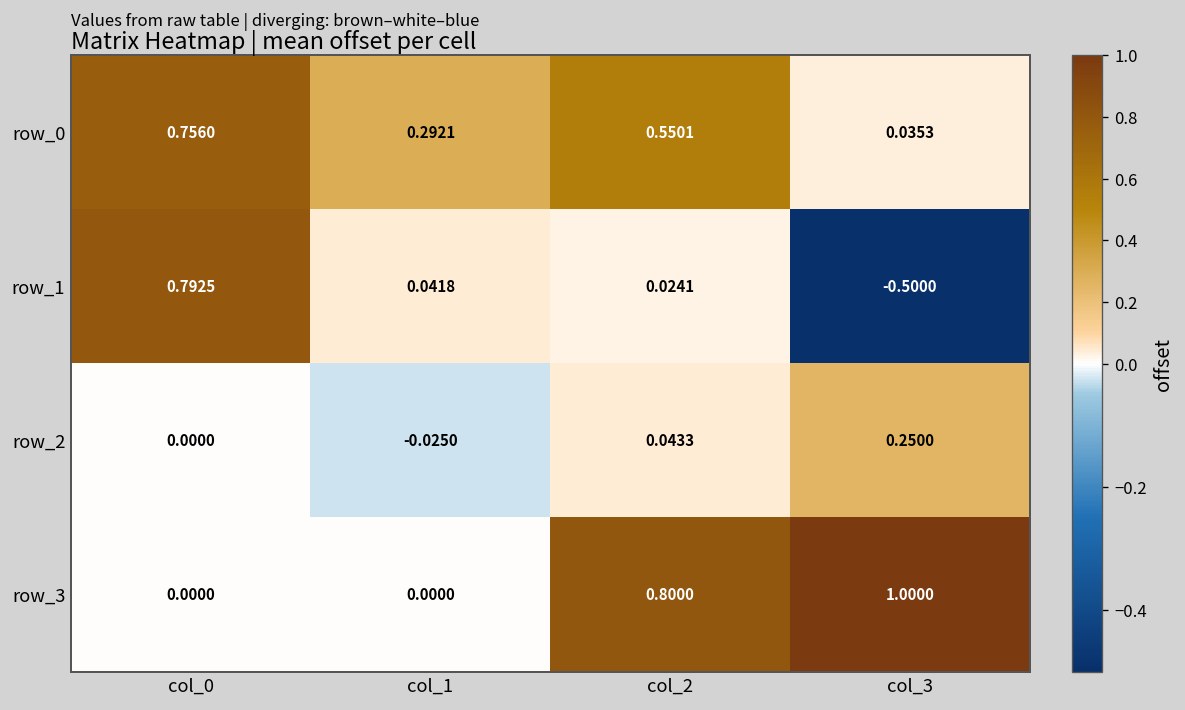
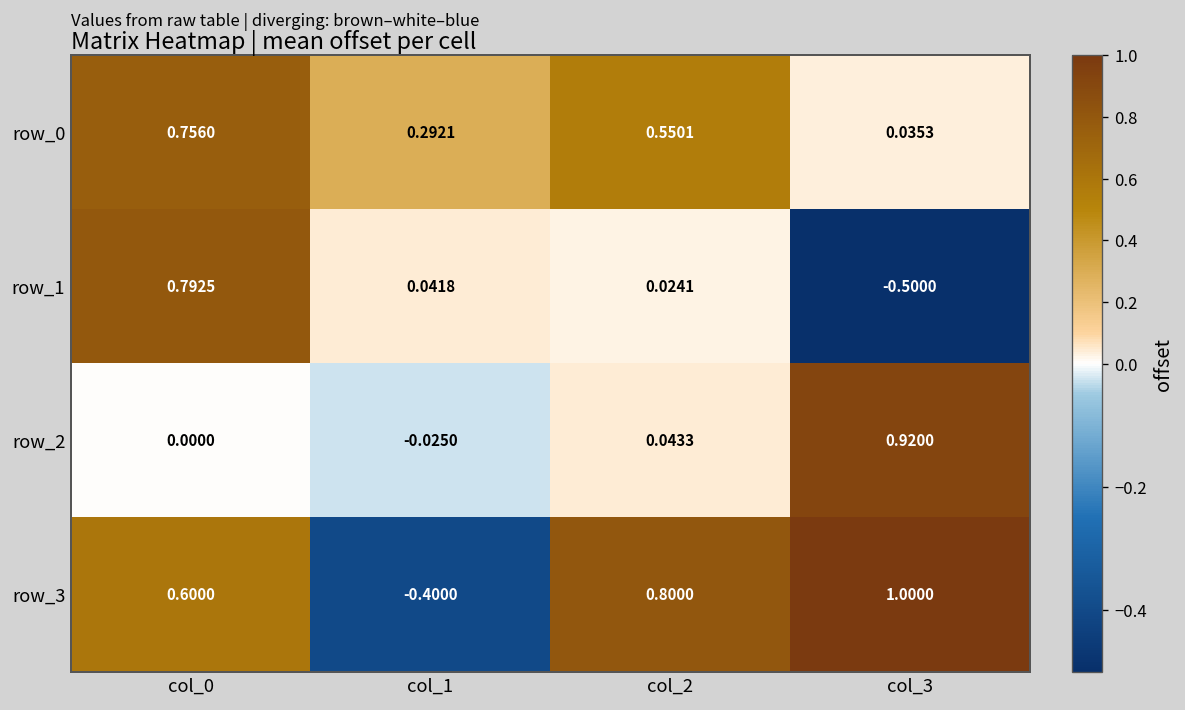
  {
    "row_0": {
      "col_0": 0.7560,
      "col_1": 0.2921,
      "col_2": 0.5501,
      "col_3": 0.0353
    },
    "row_1": {
      "col_0": 0.7925,
      "col_1": 0.0418,
      "col_2": 0.0241,
      "col_3": -0.5000
    },
    "row_2": {
      "col_0": 0.0000,
      "col_1": -0.0250,
      "col_2": 0.0433,
-     "col_3": 0.2500
+     "col_3": 0.9200
    },
    "row_3": {
-     "col_0": 0.0000,
-     "col_1": 0.0000,
+     "col_0": 0.6000,
+     "col_1": -0.4000,
      "col_2": 0.8000,
      "col_3": 1.0000
    }
  }
